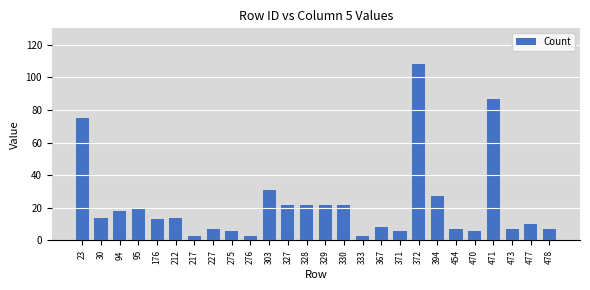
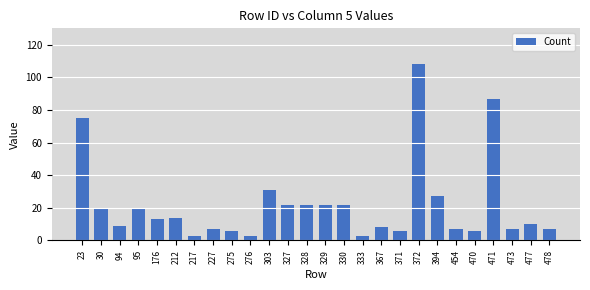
  {
    "23": 75,
-   "30": 14,
-   "94": 18,
+   "30": 20,
+   "94": 9,
    "95": 20,
    "176": 13,
    "212": 14,
    "217": 3,
    "227": 7,
    "275": 6,
    "276": 3,
    "303": 31,
    "327": 22,
    "328": 22,
    "329": 22,
    "330": 22,
    "333": 3,
    "367": 8,
    "371": 6,
    "372": 108,
    "394": 27,
    "454": 7,
    "470": 6,
    "471": 87,
    "473": 7,
    "477": 10,
    "478": 7
  }
